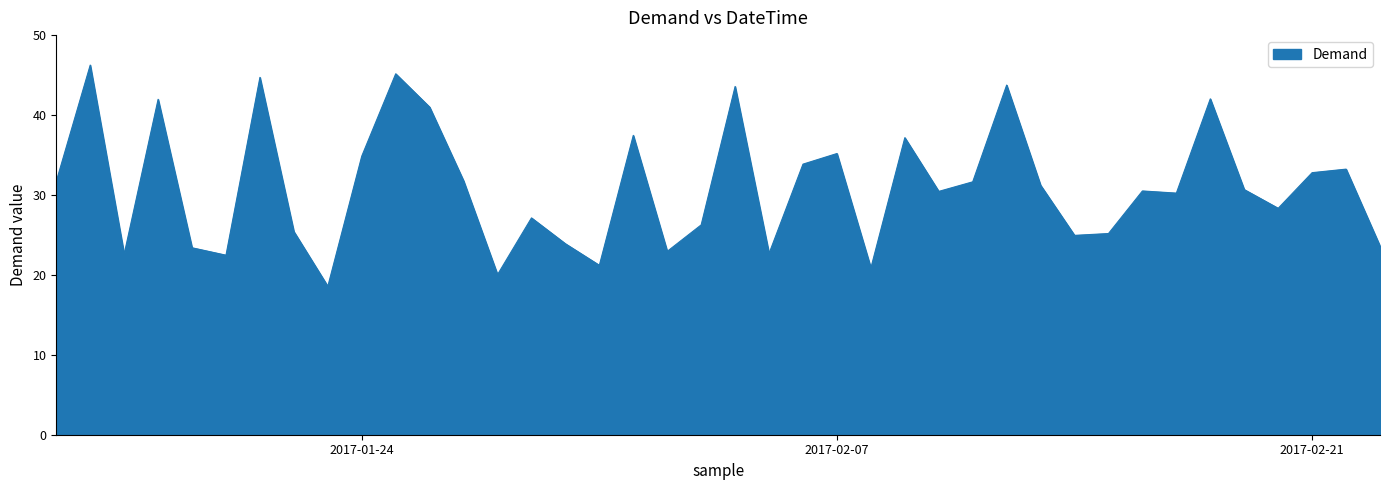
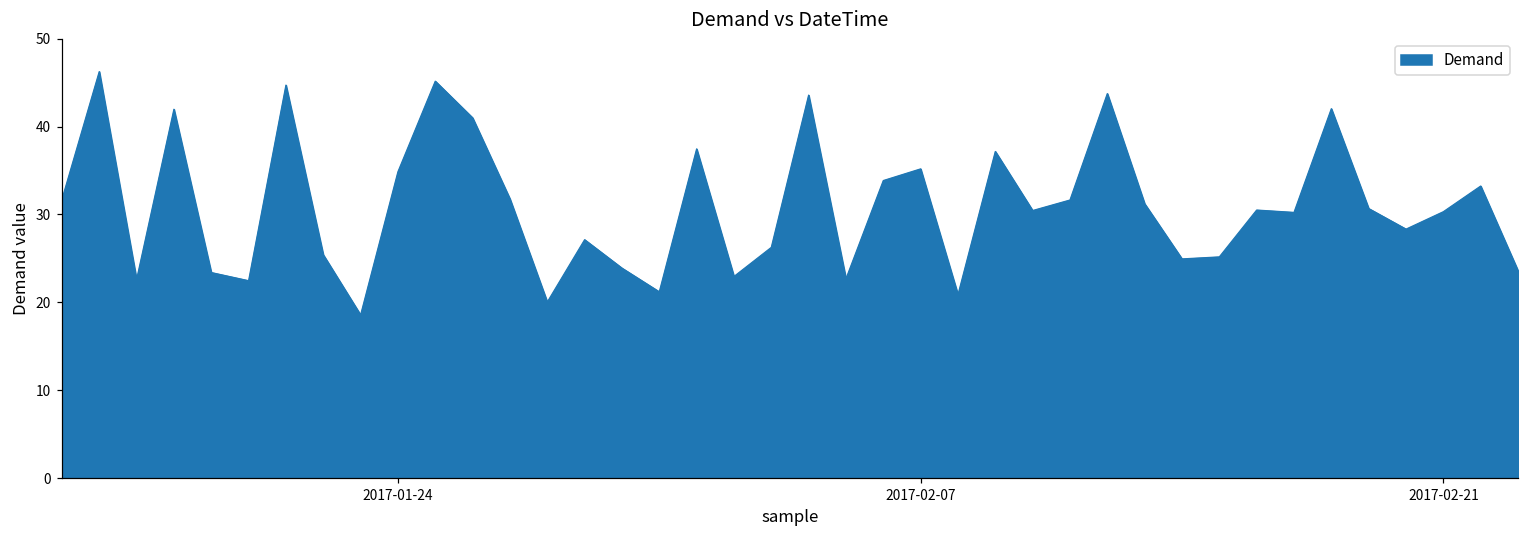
  {
    "2017-01-24": 35,
    "2017-02-07": 35,
-   "2017-02-21": 33
+   "2017-02-21": 30
  }
